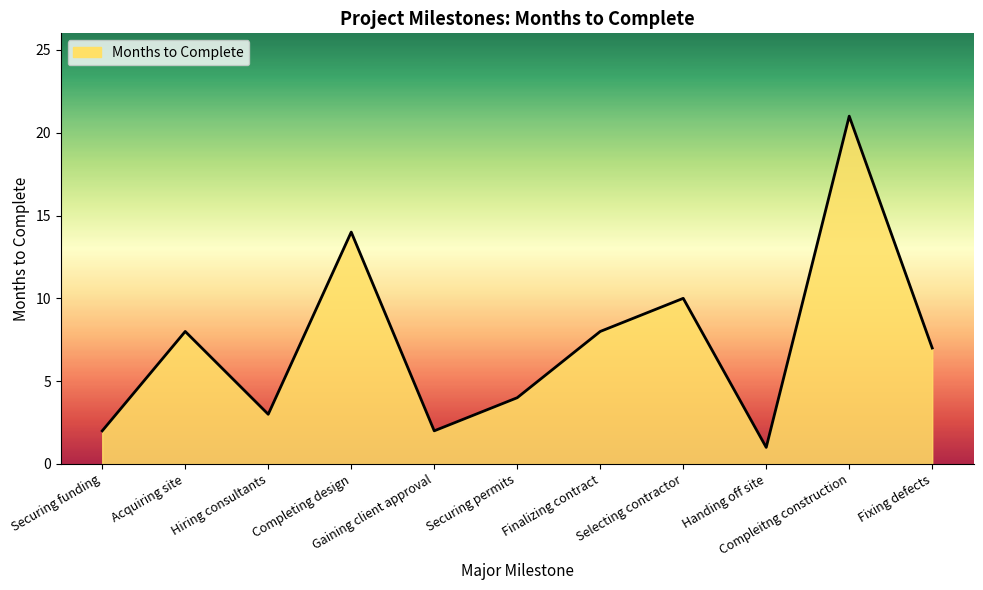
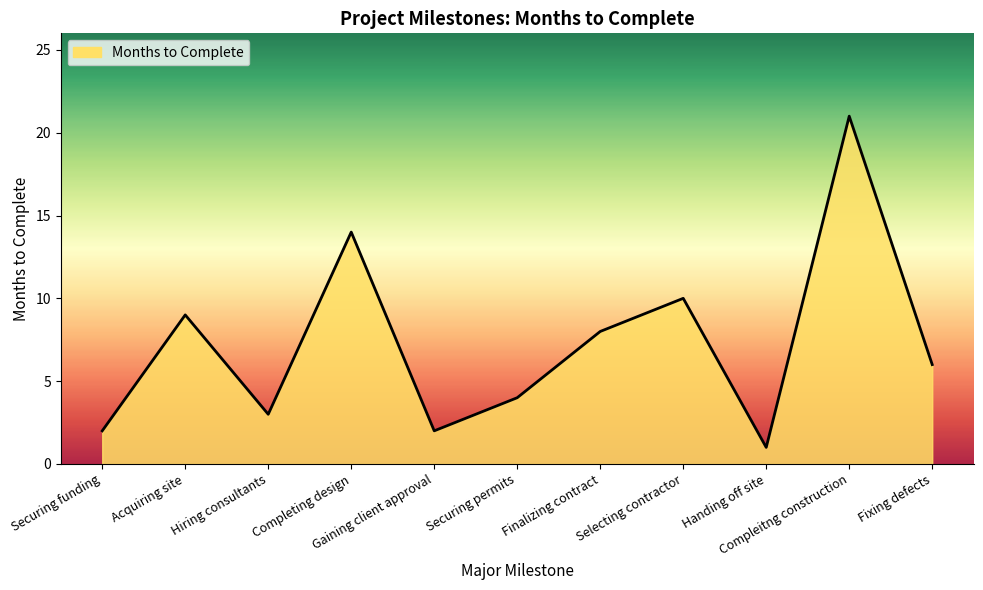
  {
    "Securing funding": 2,
-   "Acquiring site": 8,
+   "Acquiring site": 9,
    "Hiring consultants": 3,
    "Completing design": 14,
    "Gaining client approval": 2,
    "Securing permits": 4,
    "Finalizing contract": 8,
    "Selecting contractor": 10,
    "Handing off site": 1,
    "Compleitng construction": 21,
-   "Fixing defects": 7
+   "Fixing defects": 6
  }
